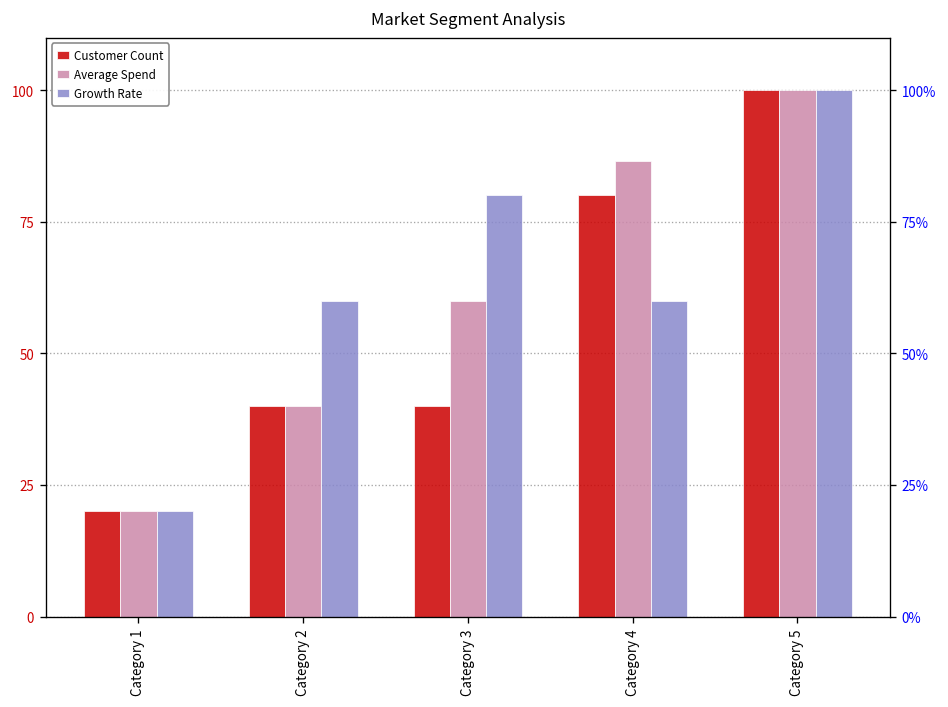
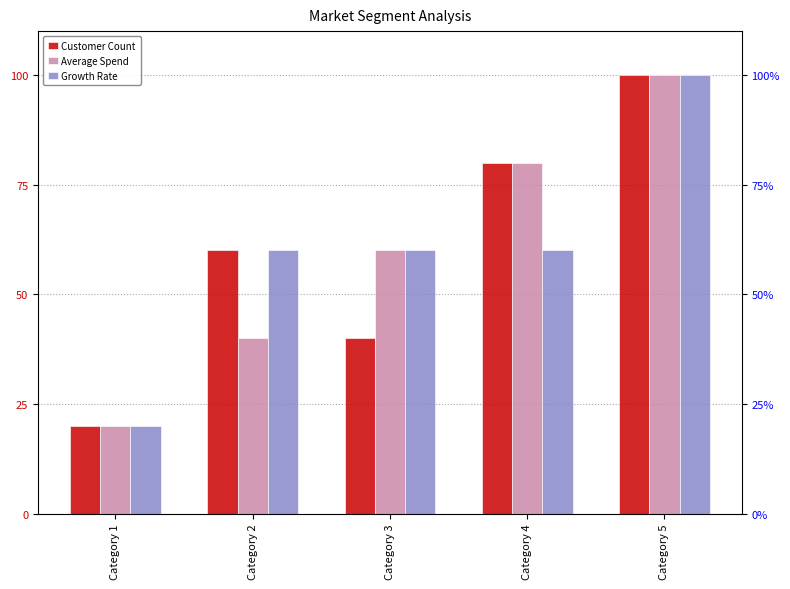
  {
    "Customer Count": {
      "Category 1": 20,
-     "Category 2": 40,
+     "Category 2": 60,
      "Category 3": 40,
      "Category 4": 80,
      "Category 5": 100
    },
    "Average Spend": {
      "Category 1": 20,
      "Category 2": 40,
      "Category 3": 60,
-     "Category 4": 87,
+     "Category 4": 80,
      "Category 5": 100
    },
    "Growth Rate": {
      "Category 1": 20,
      "Category 2": 60,
-     "Category 3": 80,
+     "Category 3": 60,
      "Category 4": 60,
      "Category 5": 100
    }
  }
